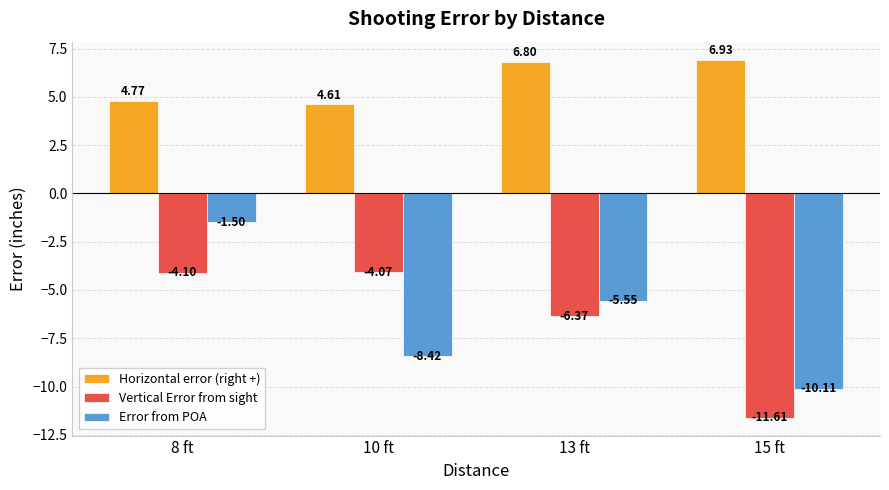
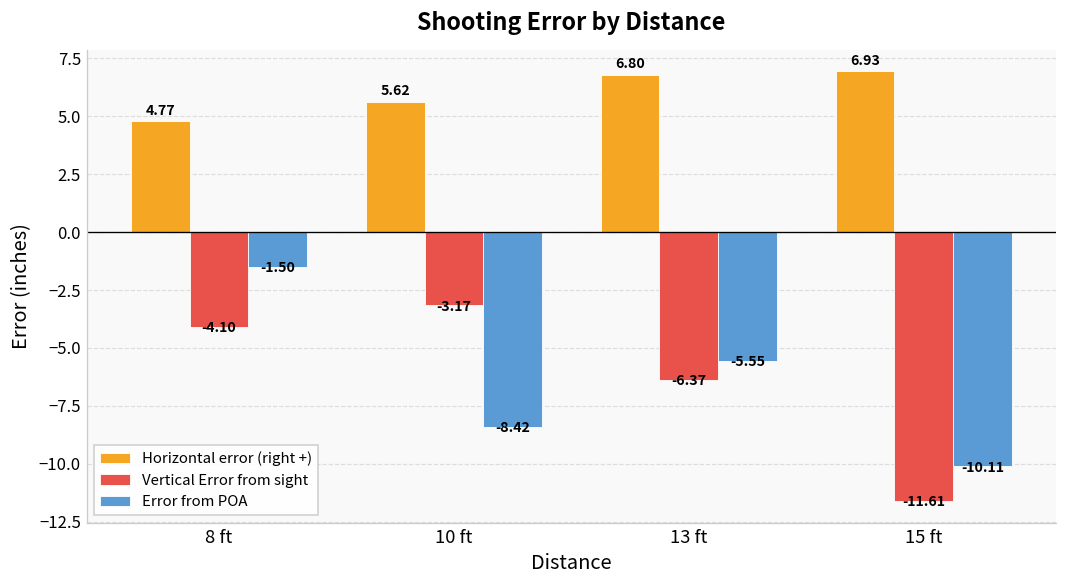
  {
    "Horizontal error (right +)": {
      "8 ft": 4.77,
-     "10 ft": 4.61,
+     "10 ft": 5.62,
      "13 ft": 6.80,
      "15 ft": 6.93
    },
    "Vertical Error from sight": {
      "8 ft": -4.10,
-     "10 ft": -4.07,
+     "10 ft": -3.17,
      "13 ft": -6.37,
      "15 ft": -11.61
    },
    "Error from POA": {
      "8 ft": -1.50,
      "10 ft": -8.42,
      "13 ft": -5.55,
      "15 ft": -10.11
    }
  }
